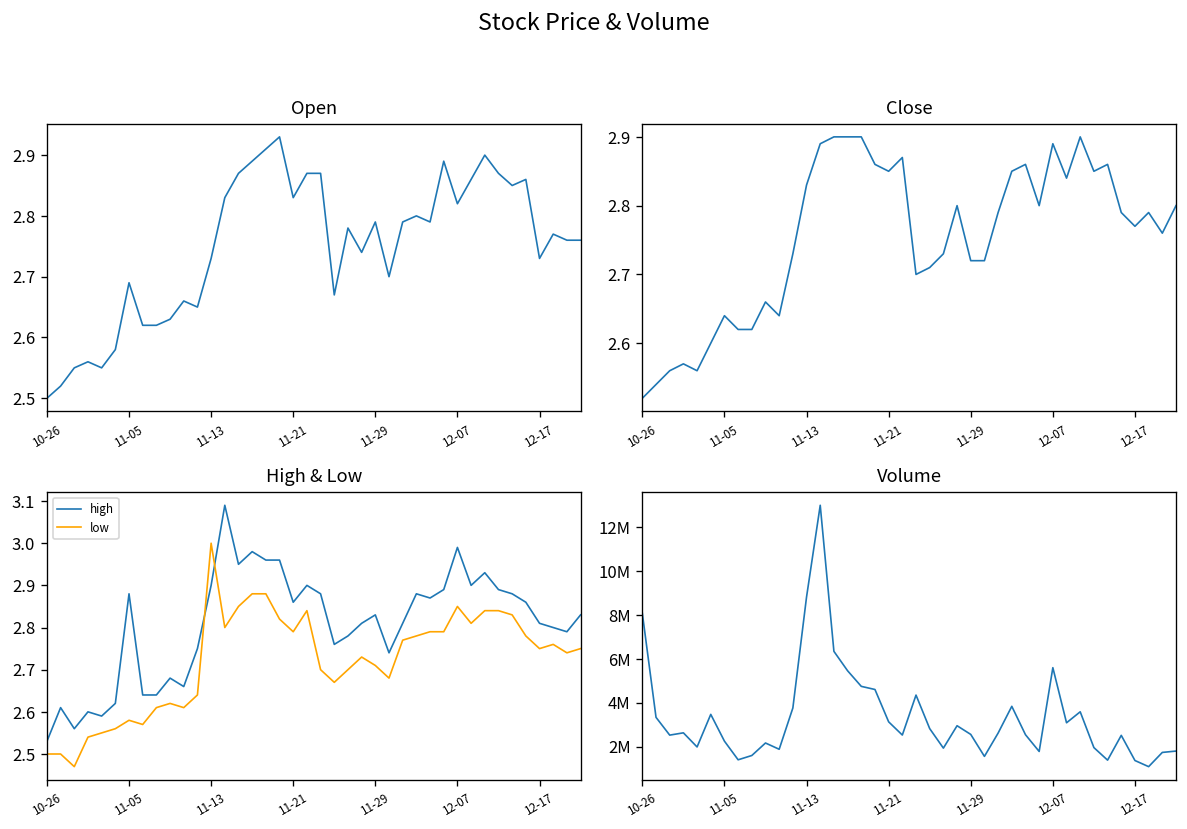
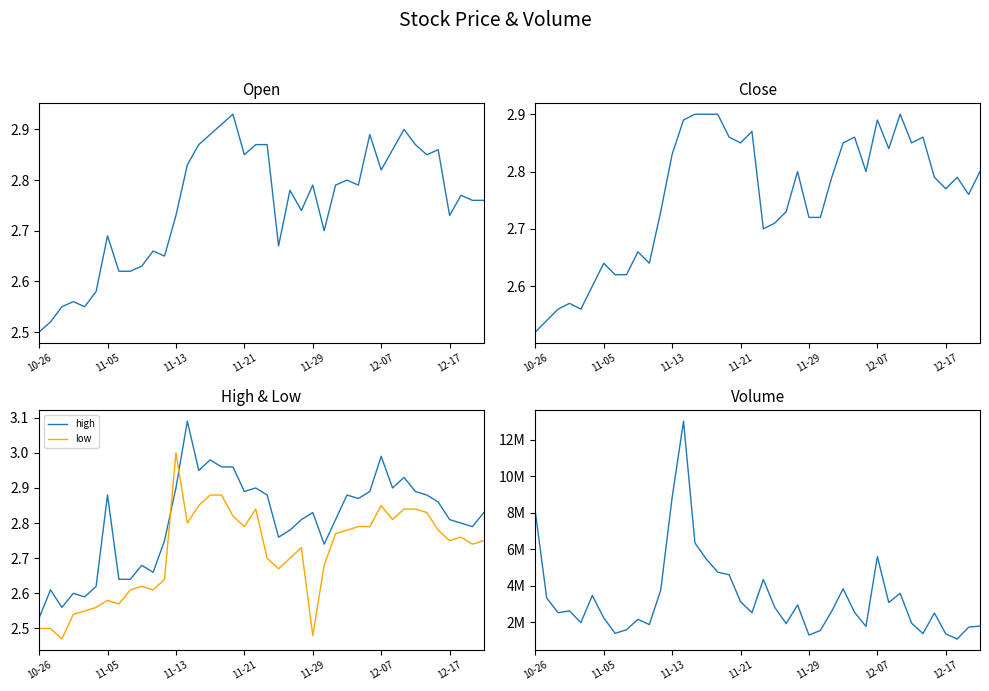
  {
    "Open": {
      "10-26": 2.50,
      "11-05": 2.69,
      "11-13": 2.73,
-     "11-21": 2.83,
+     "11-21": 2.85,
      "11-29": 2.79,
      "12-07": 2.82,
      "12-17": 2.73
    },
    "Close": {
      "10-26": 2.52,
      "11-05": 2.64,
      "11-13": 2.83,
      "11-21": 2.85,
      "11-29": 2.72,
      "12-07": 2.89,
      "12-17": 2.77
    },
    "High & Low": {
      "high": {
        "10-26": 2.53,
        "11-05": 2.88,
        "11-13": 2.90,
-       "11-21": 2.86,
+       "11-21": 2.89,
        "11-29": 2.83,
        "12-07": 2.99,
        "12-17": 2.81
      },
      "low": {
        "10-26": 2.50,
        "11-05": 2.58,
        "11-13": 3.00,
        "11-21": 2.79,
-       "11-29": 2.71,
+       "11-29": 2.48,
        "12-07": 2.85,
        "12-17": 2.75
      }
    },
    "Volume": {
      "10-26": 8100000,
      "11-05": 2200000,
      "11-13": 8800000,
      "11-21": 3100000,
-     "11-29": 2600000,
+     "11-29": 1300000,
      "12-07": 5600000,
      "12-17": 1400000
    }
  }
